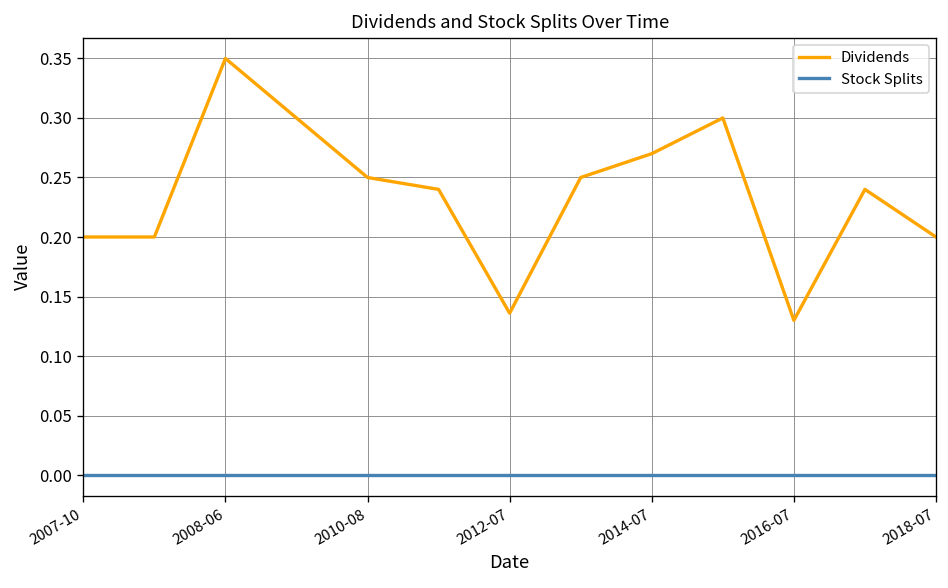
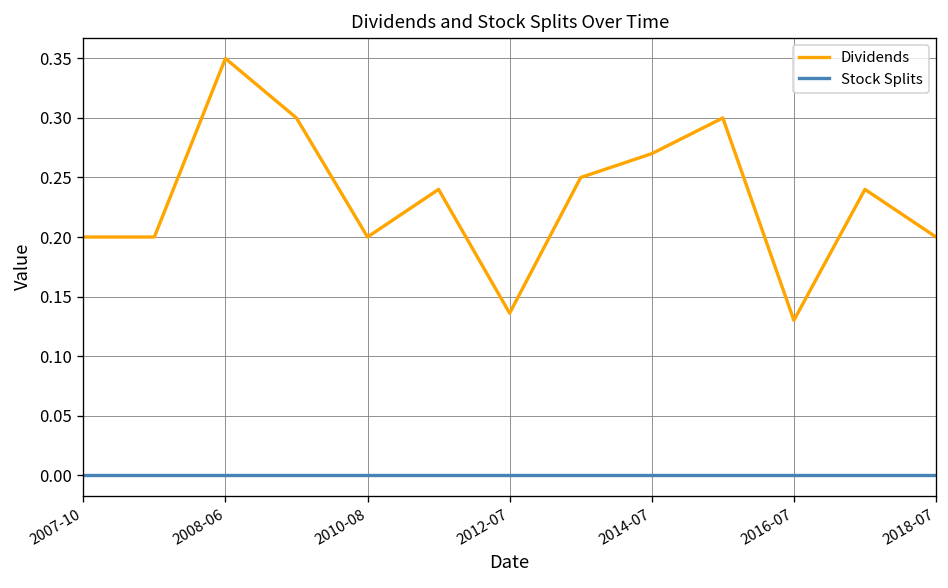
  {
    "Dividends": {
      "2007-10": 0.20,
      "2008-06": 0.35,
-     "2010-08": 0.25,
+     "2010-08": 0.20,
      "2012-07": 0.14,
      "2014-07": 0.27,
      "2016-07": 0.13,
      "2018-07": 0.20
    },
    "Stock Splits": {
      "2007-10": 0.00,
      "2008-06": 0.00,
      "2010-08": 0.00,
      "2012-07": 0.00,
      "2014-07": 0.00,
      "2016-07": 0.00,
      "2018-07": 0.00
    }
  }
